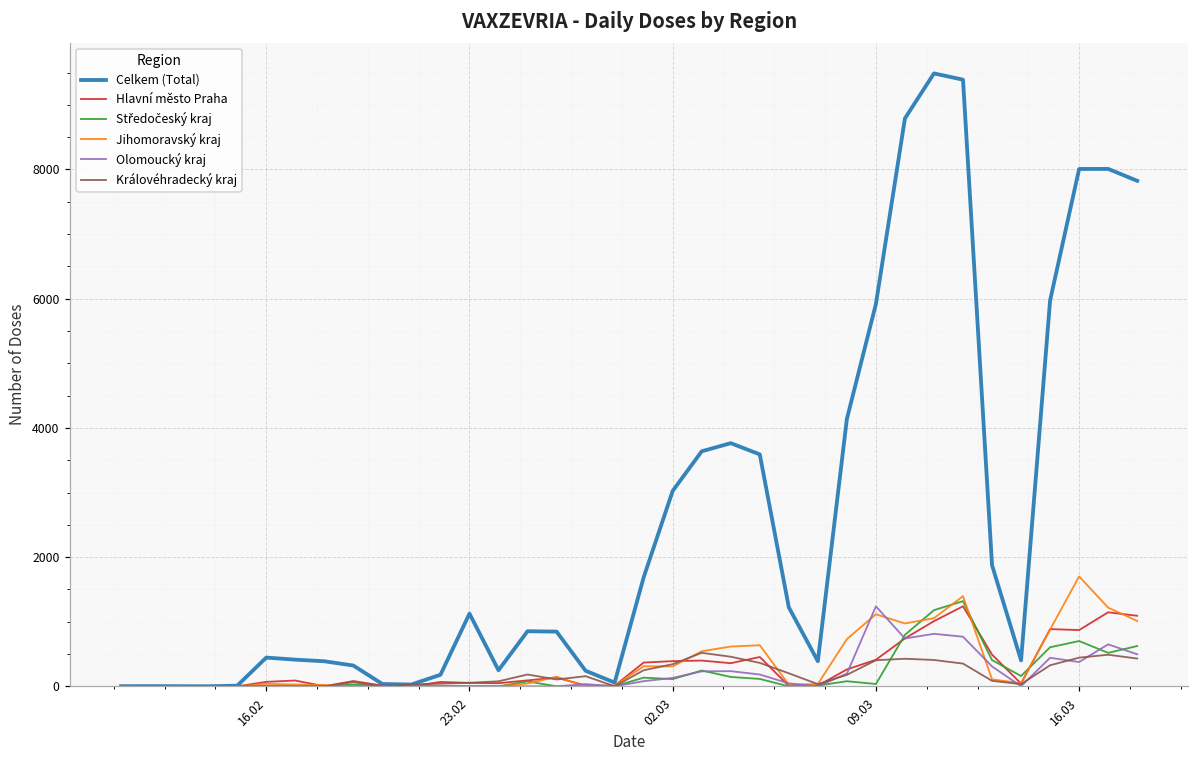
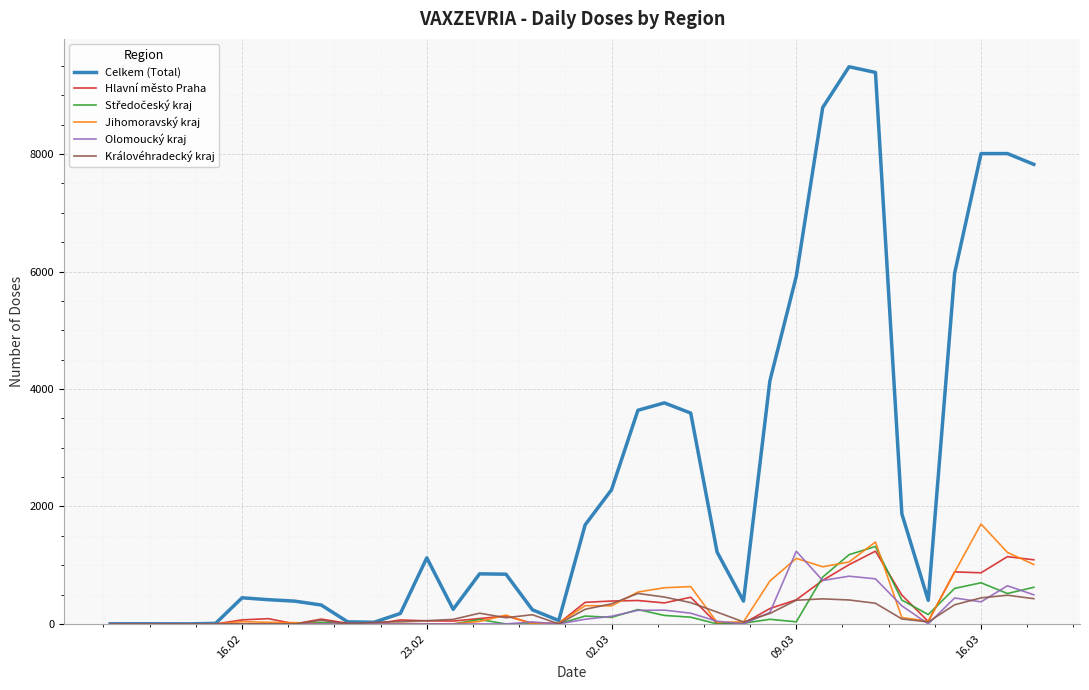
  {
    "Celkem (Total)": {
      "16.02": 400,
      "23.02": 1100,
-     "02.03": 3000,
+     "02.03": 2300,
      "09.03": 5900,
      "16.03": 8000
    },
    "Hlavní město Praha": {
      "02.03": 400,
      "16.03": 900
    },
    "Středočeský kraj": {
      "09.03": 0,
      "16.03": 700
    },
    "Jihomoravský kraj": {
      "09.03": 1100,
      "16.03": 1700
    },
    "Olomoucký kraj": {
      "09.03": 1200,
      "16.03": 400
    },
    "Královéhradecký kraj": {
      "16.03": 400
    }
  }
